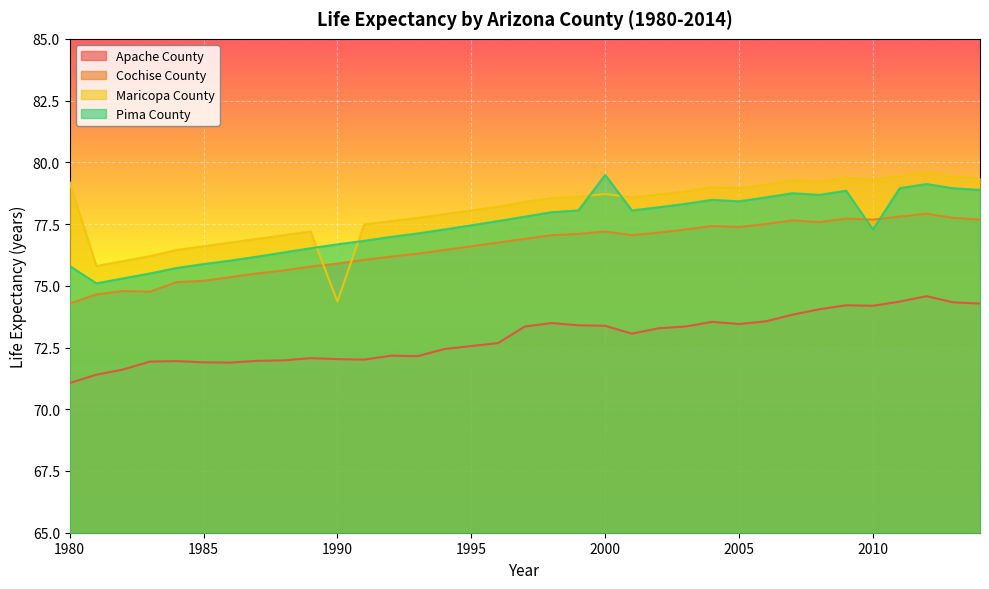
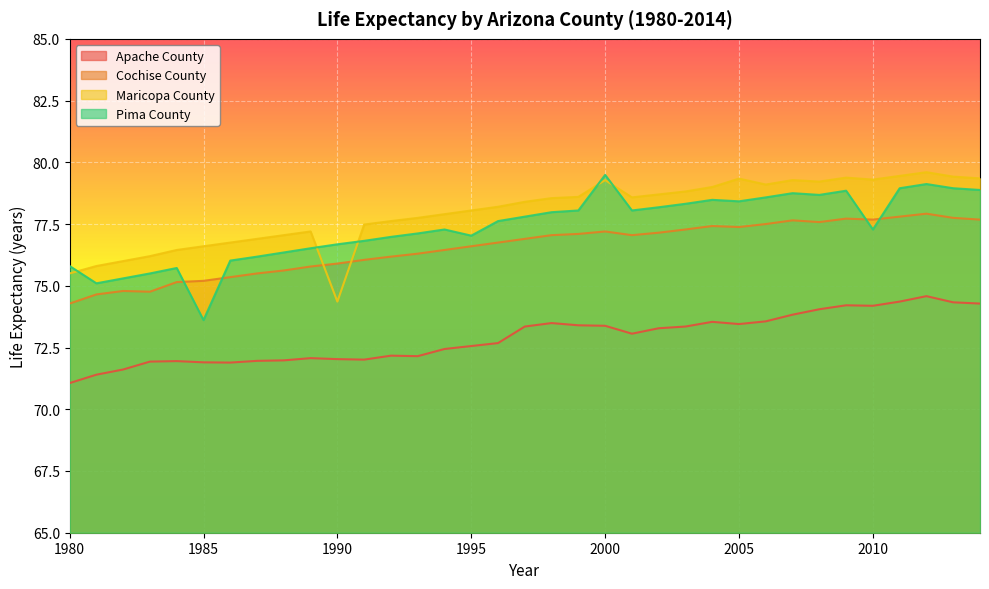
  {
    "Maricopa County": {
-     "1980": 79.2,
+     "1980": 75.5,
      "1985": 76.6,
      "1990": 74.4,
      "1995": 78.1,
-     "2000": 78.7,
-     "2005": 79.0,
+     "2000": 79.3,
+     "2005": 79.3,
      "2010": 79.3
    },
    "Pima County": {
      "1980": 75.8,
-     "1985": 75.9,
+     "1985": 73.6,
      "1990": 76.7,
-     "1995": 77.5,
+     "1995": 77.0,
      "2000": 79.5,
      "2005": 78.4,
      "2010": 77.3
    }
  }
